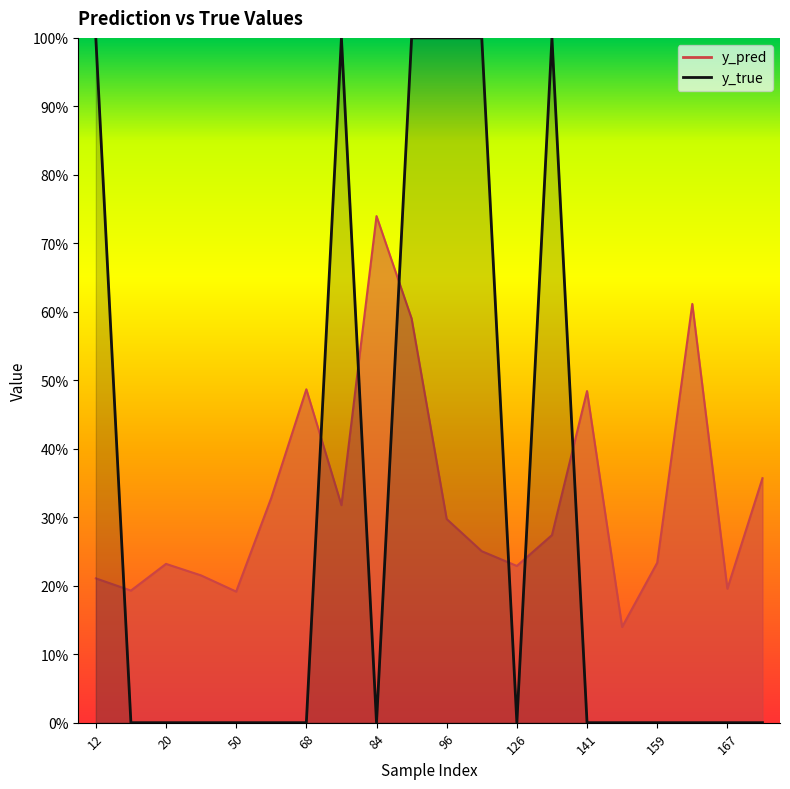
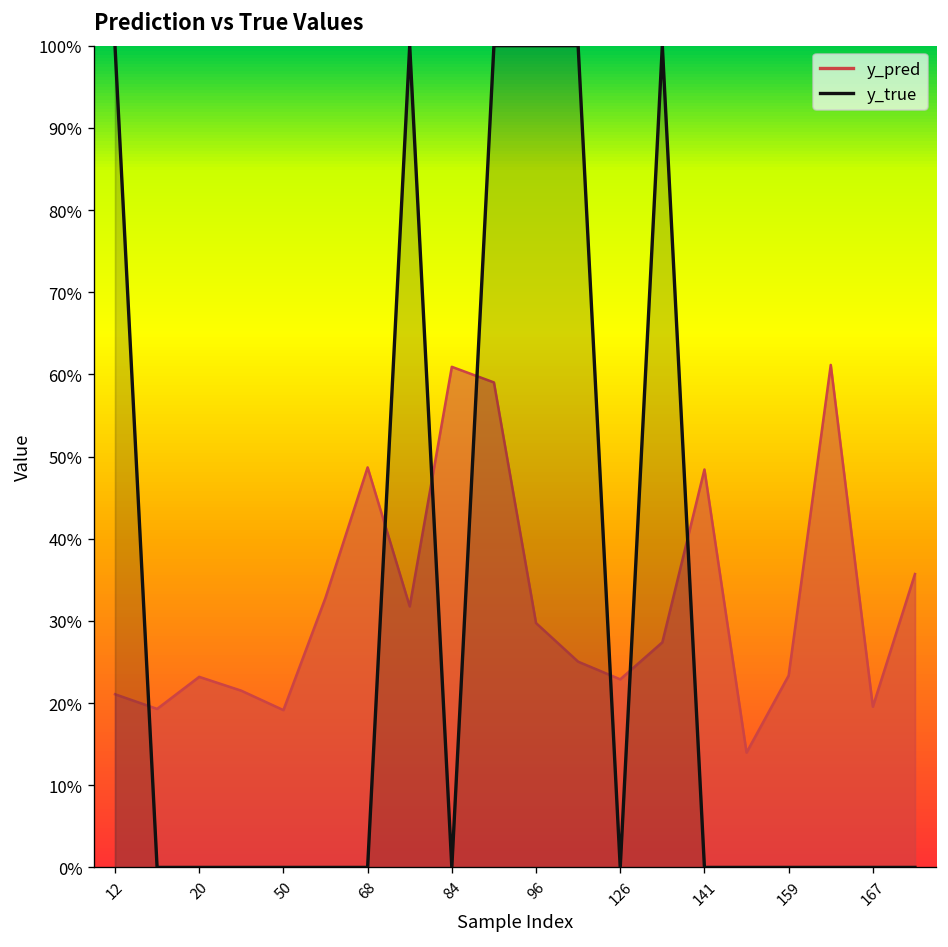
  {
    "y_pred": {
      "12": "21%",
      "20": "23%",
      "50": "19%",
      "68": "49%",
-     "84": "74%",
+     "84": "61%",
      "96": "30%",
      "126": "23%",
      "141": "48%",
      "159": "23%",
      "167": "20%"
    },
    "y_true": {
      "12": "100%",
      "20": "0%",
      "50": "0%",
      "68": "0%",
      "84": "0%",
      "96": "100%",
      "126": "0%",
      "141": "0%",
      "159": "0%",
      "167": "0%"
    }
  }
